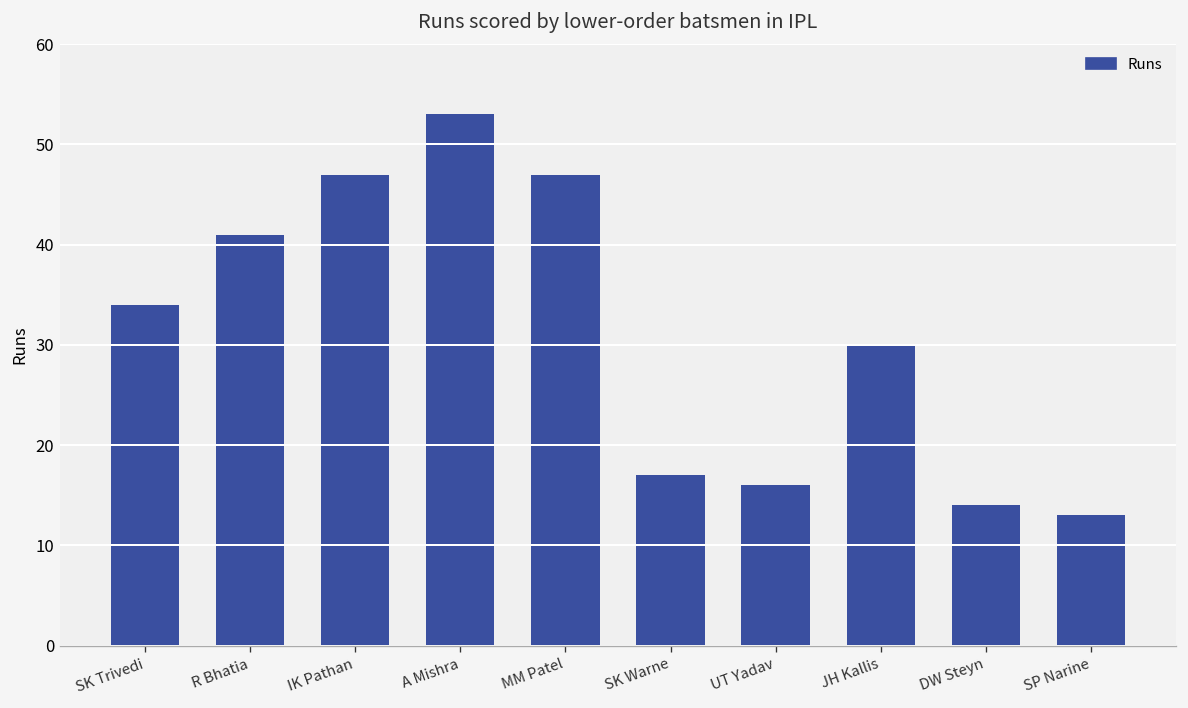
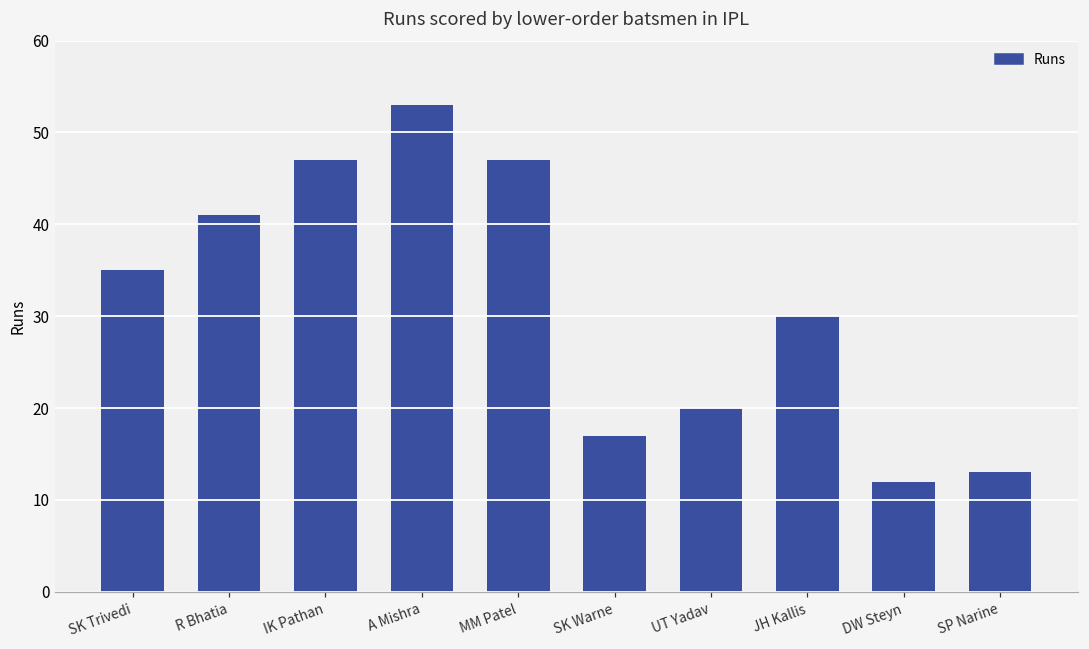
  {
-   "SK Trivedi": 34,
+   "SK Trivedi": 35,
    "R Bhatia": 41,
    "IK Pathan": 47,
    "A Mishra": 53,
    "MM Patel": 47,
    "SK Warne": 17,
-   "UT Yadav": 16,
+   "UT Yadav": 20,
    "JH Kallis": 30,
-   "DW Steyn": 14,
+   "DW Steyn": 12,
    "SP Narine": 13
  }
